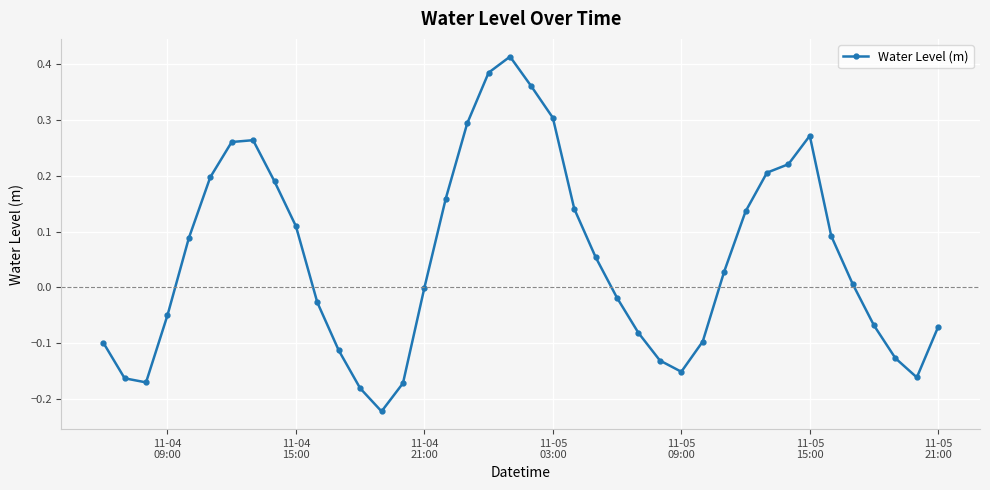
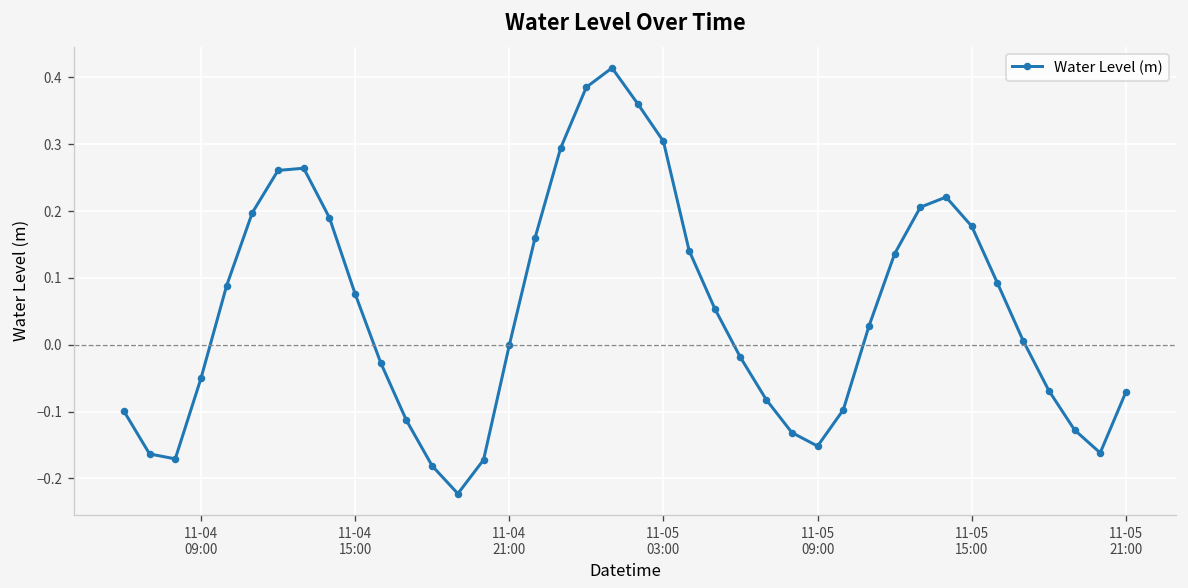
  {
    "11-04 09:00": -0.05,
-   "11-04 15:00": 0.11,
+   "11-04 15:00": 0.08,
    "11-04 21:00": 0.00,
    "11-05 03:00": 0.30,
    "11-05 09:00": -0.15,
-   "11-05 15:00": 0.27,
+   "11-05 15:00": 0.18,
    "11-05 21:00": -0.07
  }
